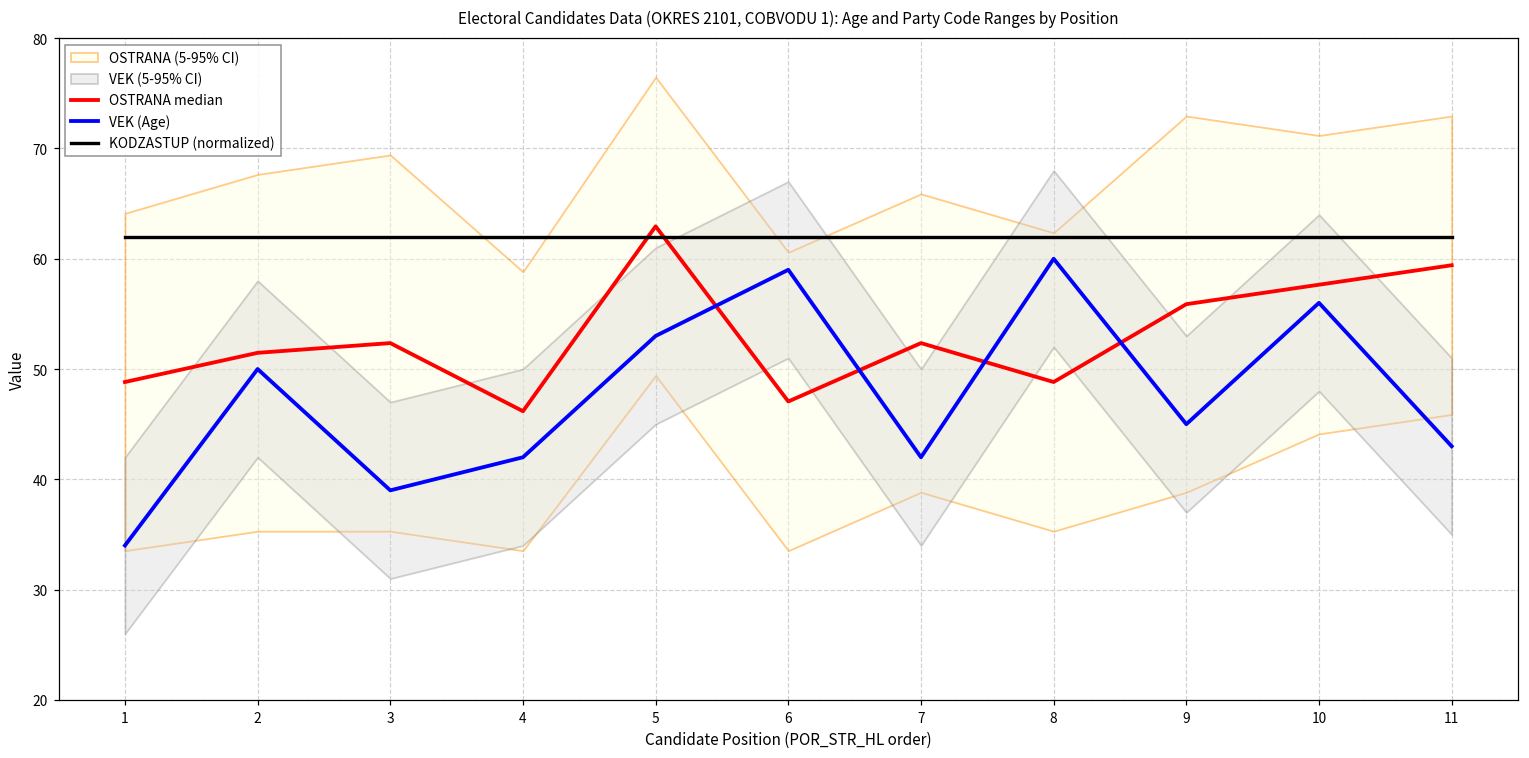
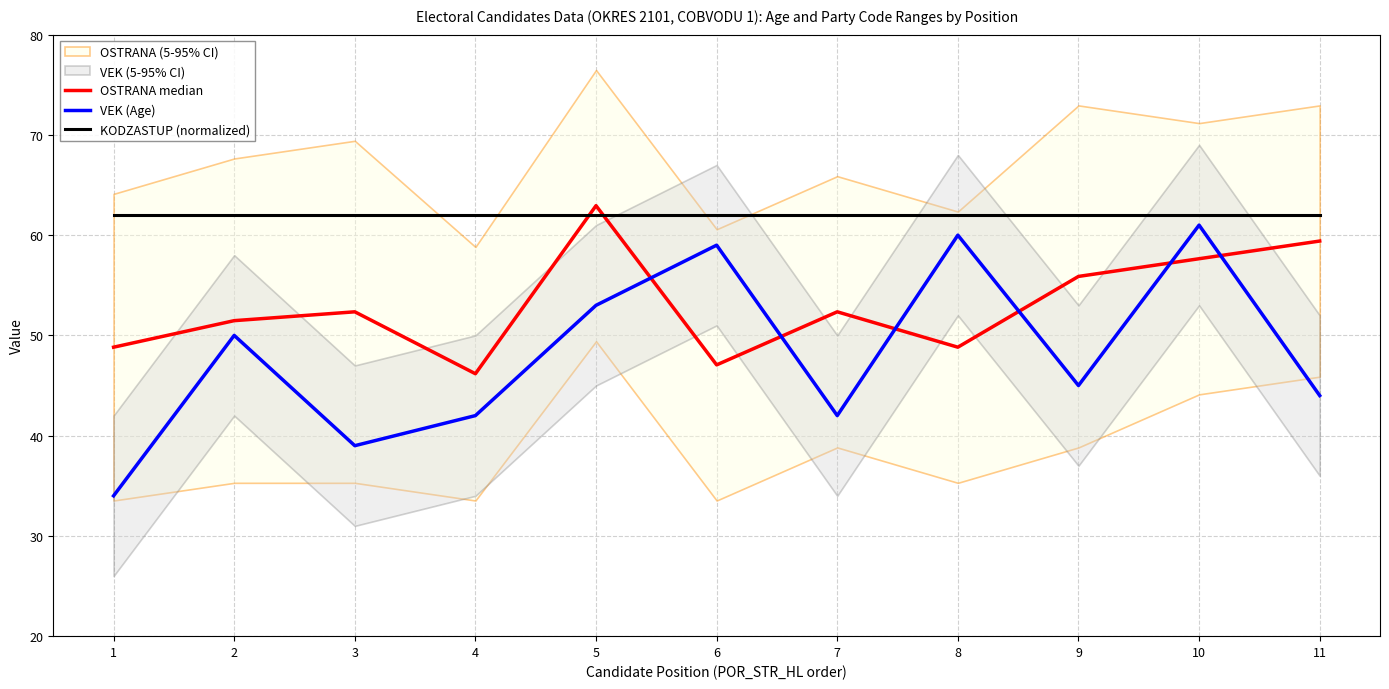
  {
    "OSTRANA median": {
      "1": 49,
      "2": 51.5,
      "3": 52.4,
      "4": 46,
      "5": 63,
      "6": 47,
      "7": 52.4,
      "8": 49,
      "9": 56,
      "10": 57.6,
      "11": 59.4
    },
    "VEK (Age)": {
      "1": 34,
      "2": 50,
      "3": 39,
      "4": 42,
      "5": 53,
      "6": 59,
      "7": 42,
      "8": 60,
      "9": 45,
-     "10": 56,
-     "11": 43
+     "10": 61,
+     "11": 44
    },
    "KODZASTUP (normalized)": {
      "1": 62,
      "2": 62,
      "3": 62,
      "4": 62,
      "5": 62,
      "6": 62,
      "7": 62,
      "8": 62,
      "9": 62,
      "10": 62,
      "11": 62
    }
  }
